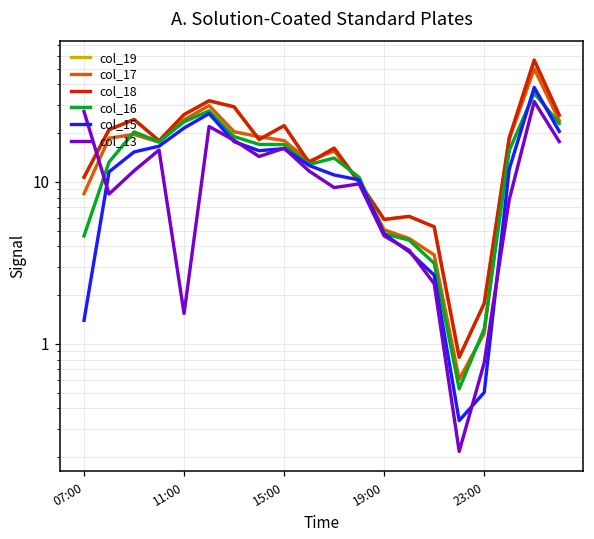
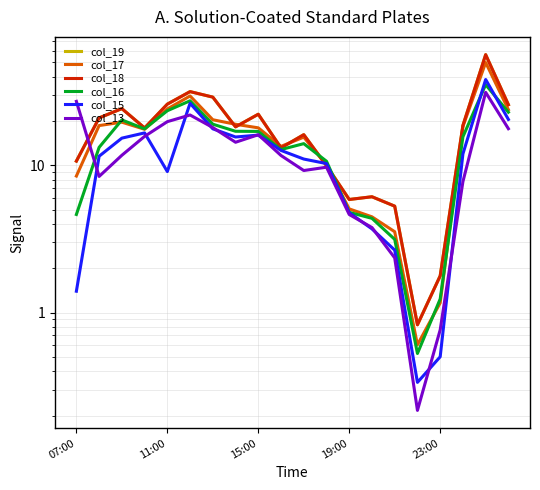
  {
    "col_16": {
      "07:00": 4.6,
      "15:00": 17,
      "23:00": 1.2
    },
    "col_15": {
      "07:00": 1.4,
-     "11:00": 22,
+     "11:00": 9,
      "23:00": 0.50
    },
    "col_13": {
      "07:00": 27,
-     "11:00": 1.5,
+     "11:00": 20,
      "23:00": 0.8
    }
  }
